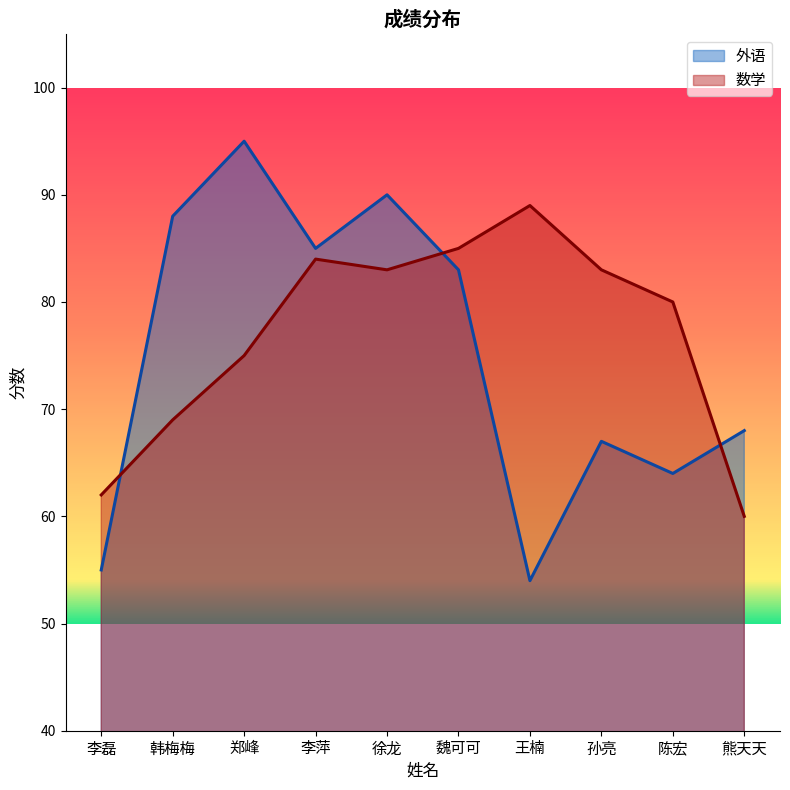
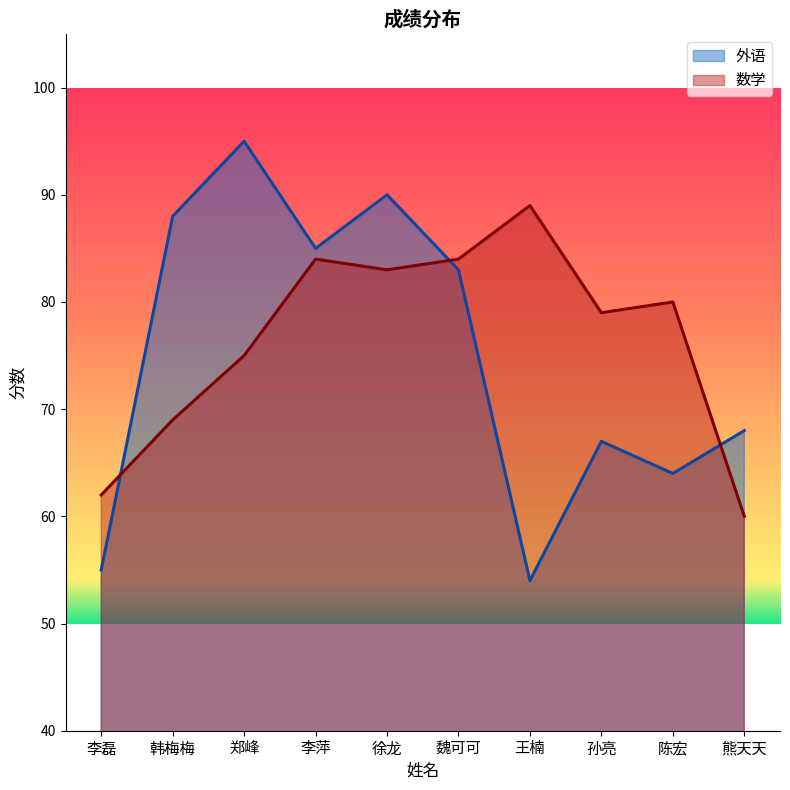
  {
    "外语": {
      "李磊": 55,
      "韩梅梅": 88,
      "郑峰": 95,
      "李萍": 85,
      "徐龙": 90,
      "魏可可": 83,
      "王楠": 54,
      "孙亮": 67,
      "陈宏": 64,
      "熊天天": 68
    },
    "数学": {
      "李磊": 62,
      "韩梅梅": 69,
      "郑峰": 75,
      "李萍": 84,
      "徐龙": 83,
-     "魏可可": 85,
+     "魏可可": 84,
      "王楠": 89,
-     "孙亮": 83,
+     "孙亮": 79,
      "陈宏": 80,
      "熊天天": 60
    }
  }
